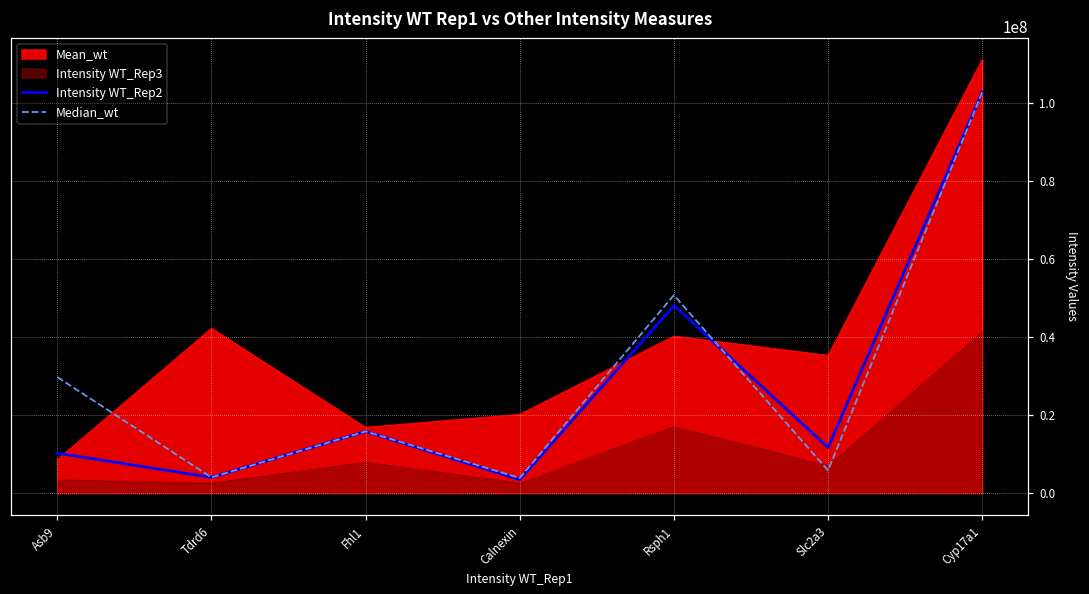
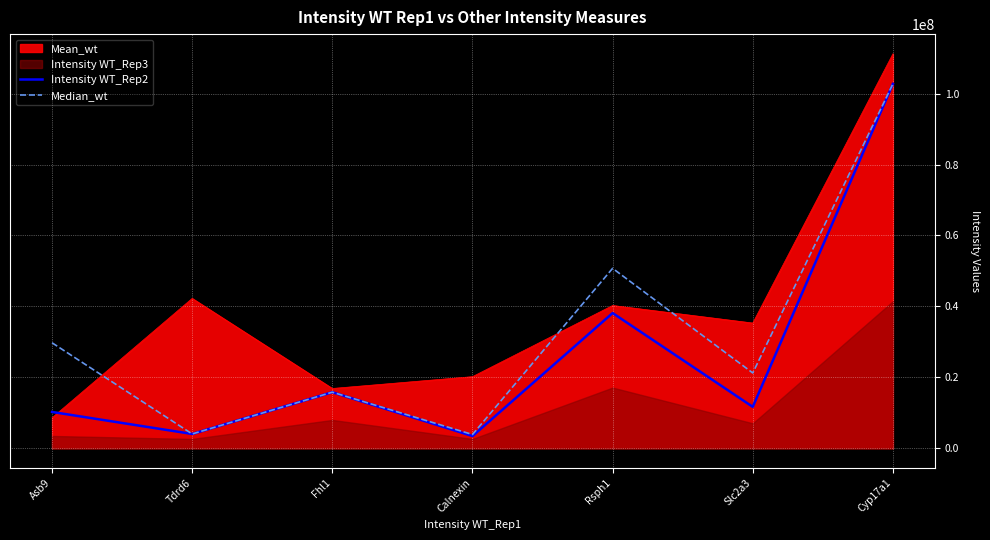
  {
    "Mean_wt": {
      "Asb9": 9000000,
      "Tdrd6": 42000000,
      "Fhl1": 17000000,
      "Calnexin": 20000000,
      "Rsph1": 40000000,
      "Slc2a3": 35000000,
      "Cyp17a1": 111000000
    },
    "Intensity WT_Rep2": {
      "Asb9": 10000000,
-     "Rsph1": 48000000,
+     "Rsph1": 38000000,
      "Slc2a3": 12000000
    },
    "Median_wt": {
      "Asb9": 30000000,
      "Rsph1": 51000000,
-     "Slc2a3": 6000000
+     "Slc2a3": 21000000
    }
  }
